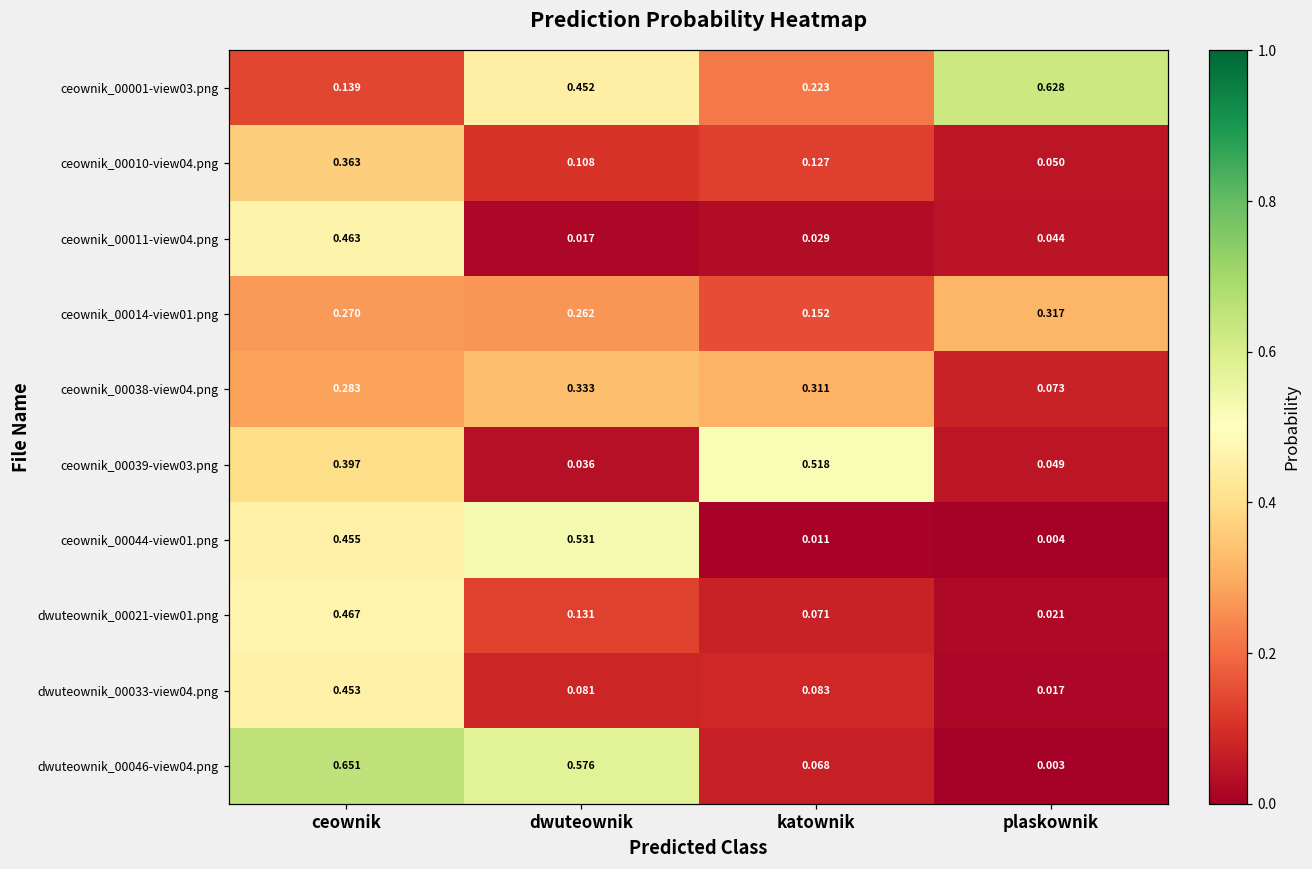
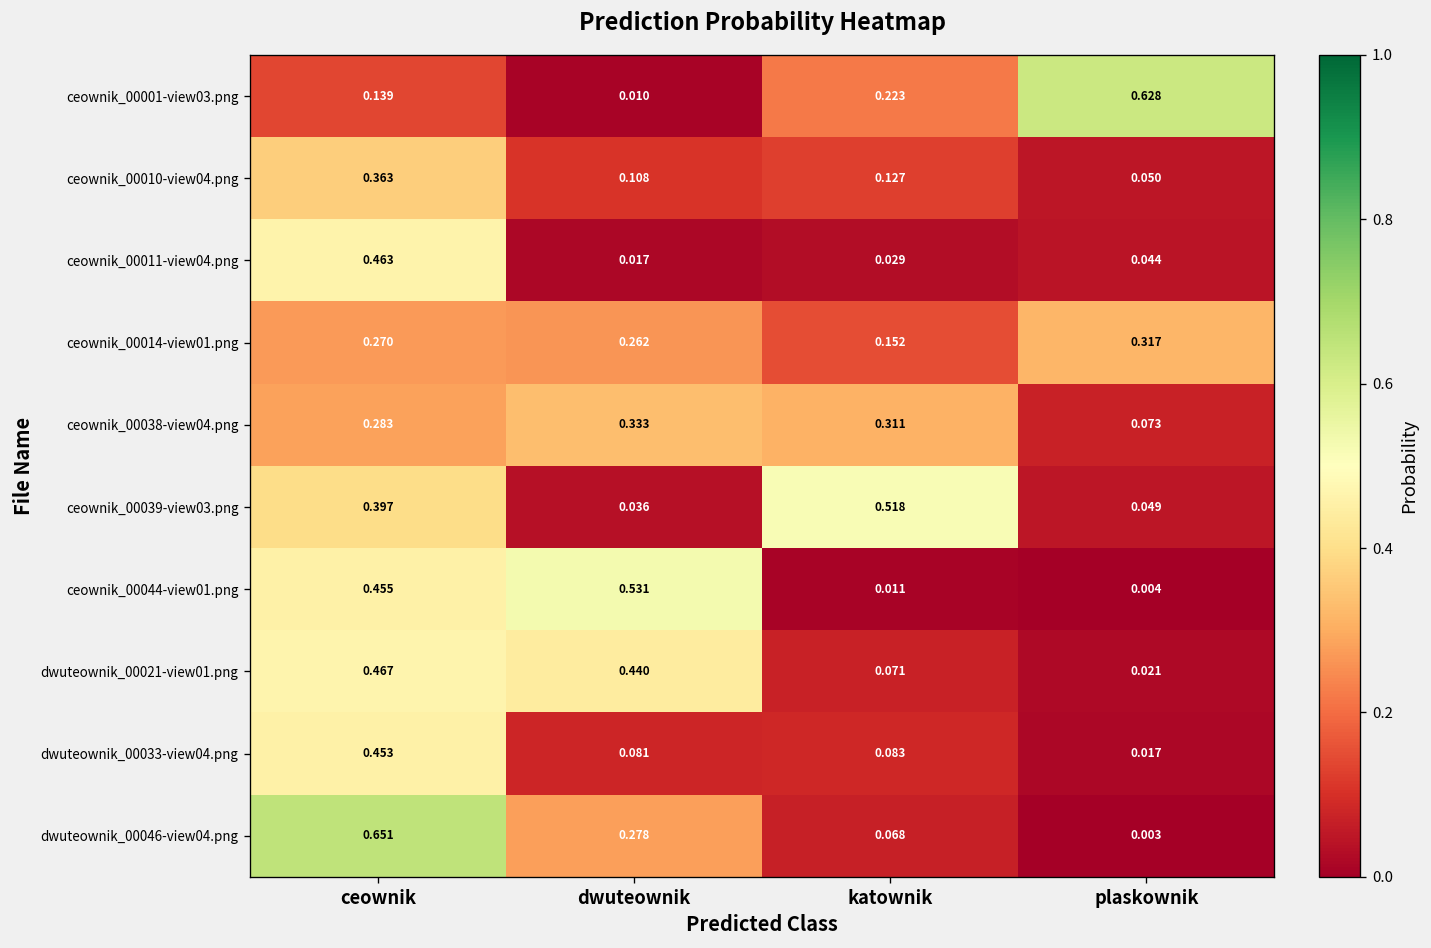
  {
    "ceownik_00001-view03.png": {
      "ceownik": 0.139,
-     "dwuteownik": 0.452,
+     "dwuteownik": 0.010,
      "katownik": 0.223,
      "plaskownik": 0.628
    },
    "ceownik_00010-view04.png": {
      "ceownik": 0.363,
      "dwuteownik": 0.108,
      "katownik": 0.127,
      "plaskownik": 0.050
    },
    "ceownik_00011-view04.png": {
      "ceownik": 0.463,
      "dwuteownik": 0.017,
      "katownik": 0.029,
      "plaskownik": 0.044
    },
    "ceownik_00014-view01.png": {
      "ceownik": 0.270,
      "dwuteownik": 0.262,
      "katownik": 0.152,
      "plaskownik": 0.317
    },
    "ceownik_00038-view04.png": {
      "ceownik": 0.283,
      "dwuteownik": 0.333,
      "katownik": 0.311,
      "plaskownik": 0.073
    },
    "ceownik_00039-view03.png": {
      "ceownik": 0.397,
      "dwuteownik": 0.036,
      "katownik": 0.518,
      "plaskownik": 0.049
    },
    "ceownik_00044-view01.png": {
      "ceownik": 0.455,
      "dwuteownik": 0.531,
      "katownik": 0.011,
      "plaskownik": 0.004
    },
    "dwuteownik_00021-view01.png": {
      "ceownik": 0.467,
-     "dwuteownik": 0.131,
+     "dwuteownik": 0.440,
      "katownik": 0.071,
      "plaskownik": 0.021
    },
    "dwuteownik_00033-view04.png": {
      "ceownik": 0.453,
      "dwuteownik": 0.081,
      "katownik": 0.083,
      "plaskownik": 0.017
    },
    "dwuteownik_00046-view04.png": {
      "ceownik": 0.651,
-     "dwuteownik": 0.576,
+     "dwuteownik": 0.278,
      "katownik": 0.068,
      "plaskownik": 0.003
    }
  }
